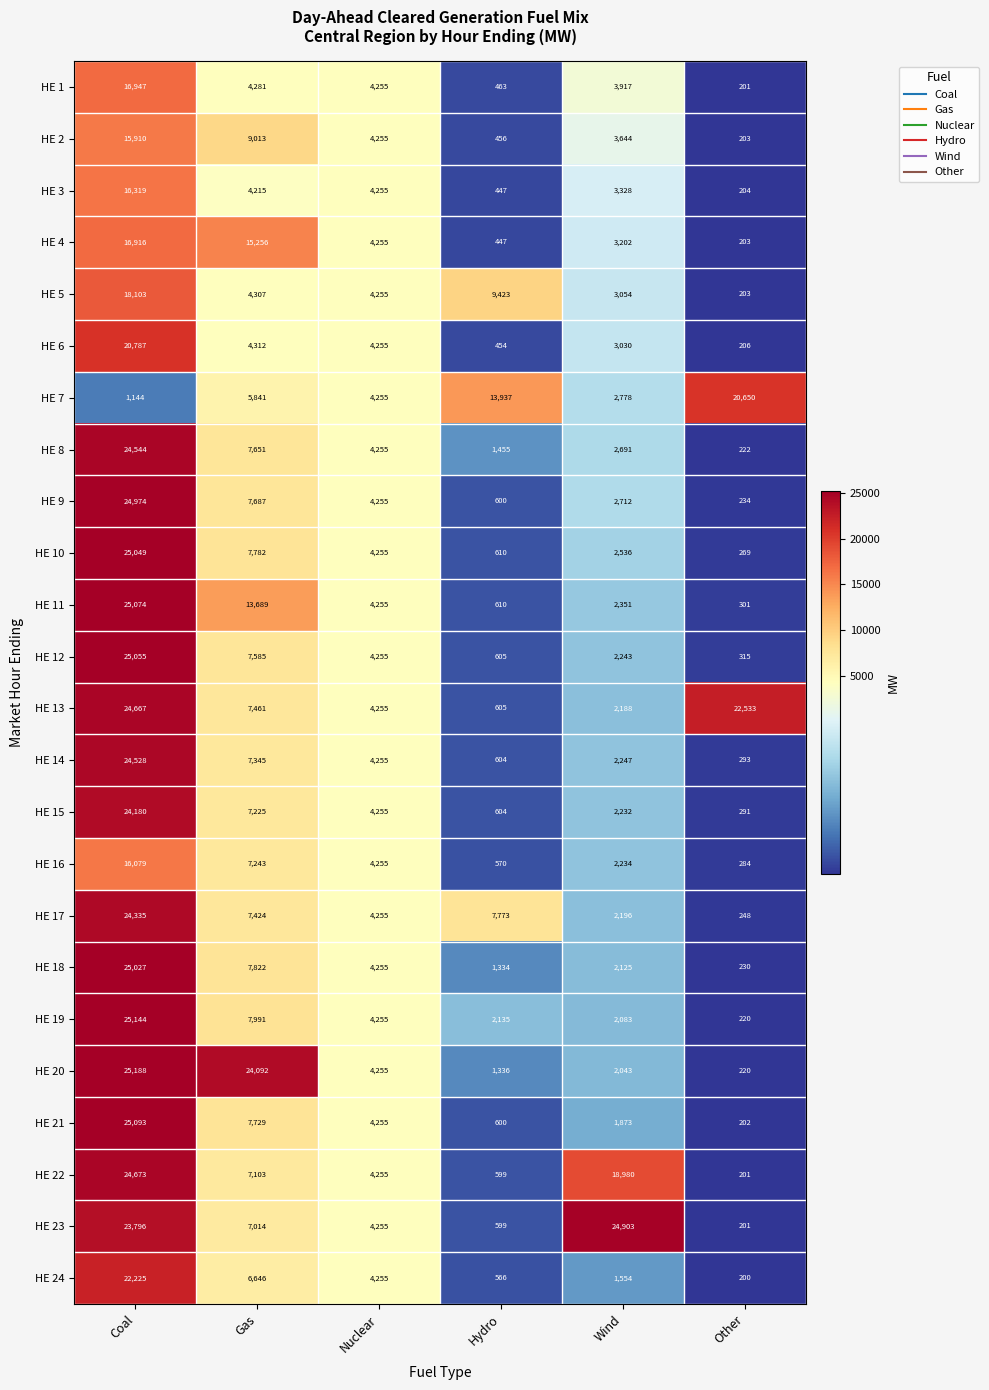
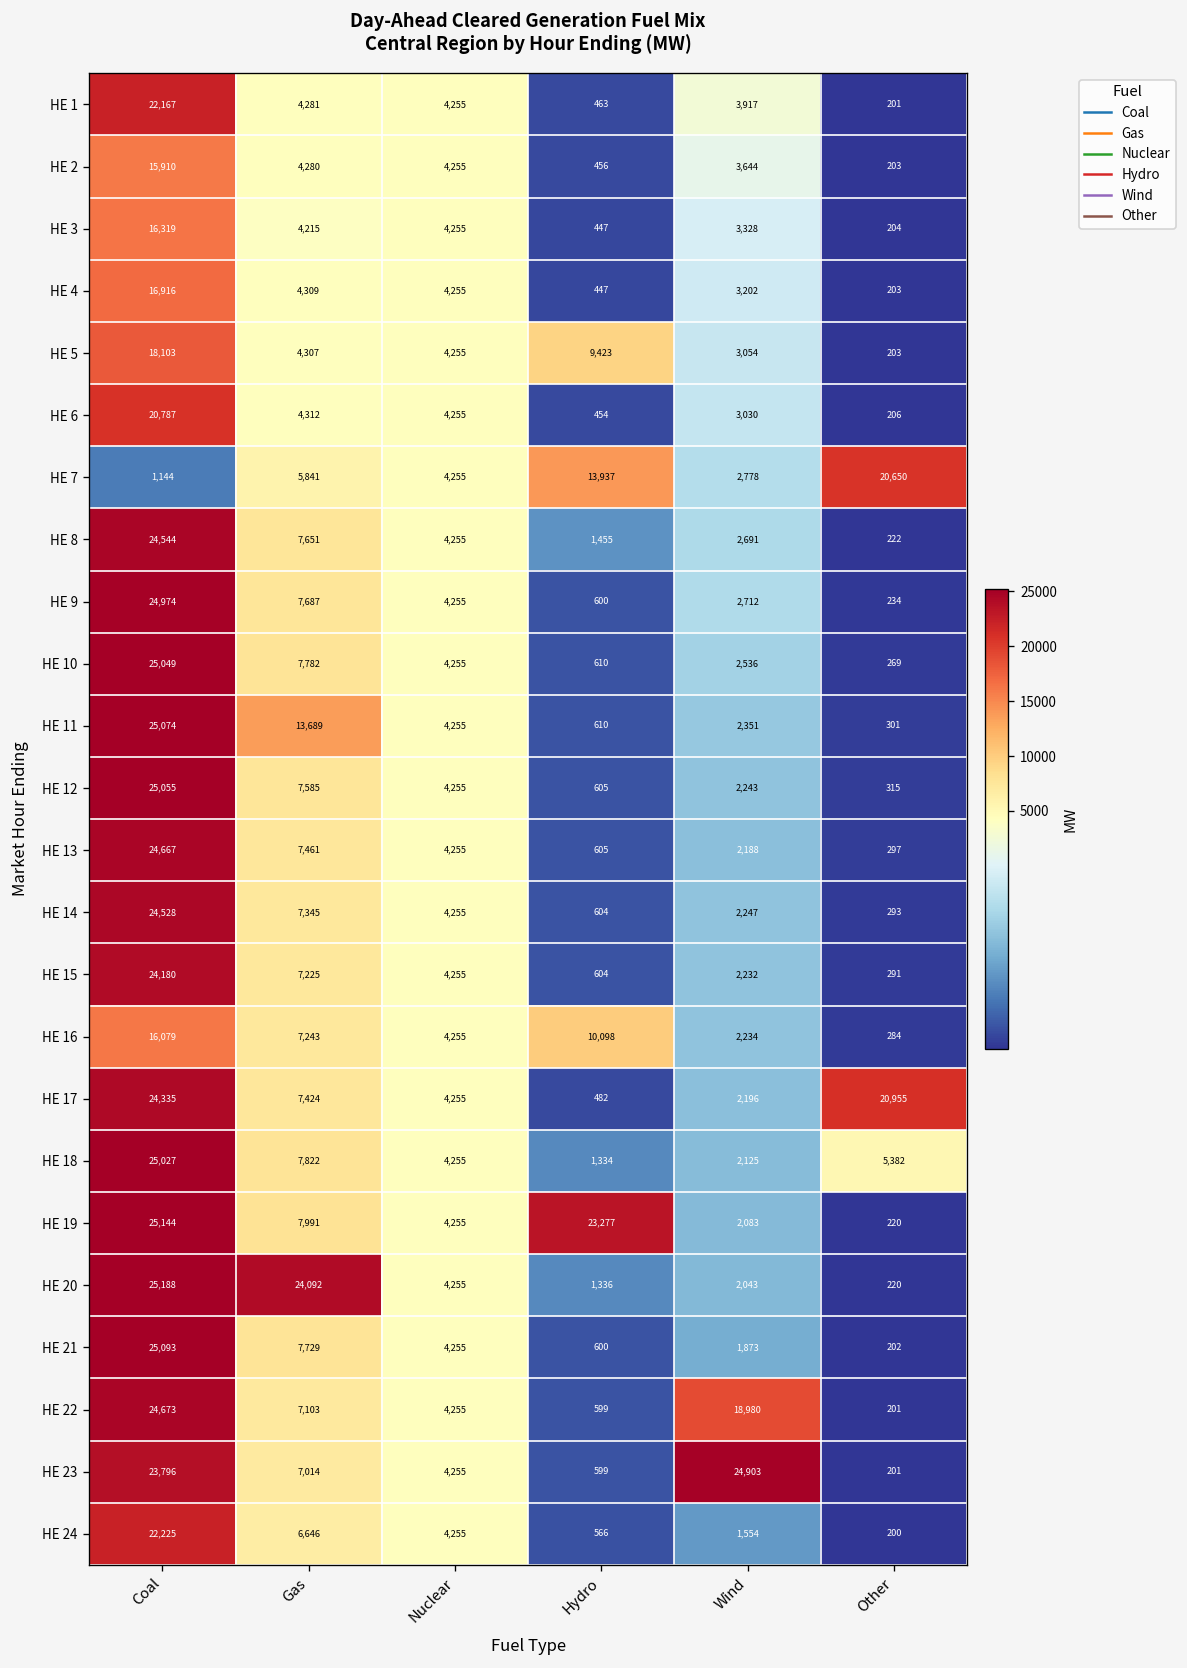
  {
    "HE 1": {
-     "Coal": "16,947",
+     "Coal": "22,167",
      "Gas": "4,281",
      "Nuclear": "4,255",
      "Hydro": "463",
      "Wind": "3,917",
      "Other": "201"
    },
    "HE 2": {
      "Coal": "15,910",
-     "Gas": "9,013",
+     "Gas": "4,280",
      "Nuclear": "4,255",
      "Hydro": "456",
      "Wind": "3,644",
      "Other": "203"
    },
    "HE 3": {
      "Coal": "16,319",
      "Gas": "4,215",
      "Nuclear": "4,255",
      "Hydro": "447",
      "Wind": "3,328",
      "Other": "204"
    },
    "HE 4": {
      "Coal": "16,916",
-     "Gas": "15,256",
+     "Gas": "4,309",
      "Nuclear": "4,255",
      "Hydro": "447",
      "Wind": "3,202",
      "Other": "203"
    },
    "HE 5": {
      "Coal": "18,103",
      "Gas": "4,307",
      "Nuclear": "4,255",
      "Hydro": "9,423",
      "Wind": "3,054",
      "Other": "203"
    },
    "HE 6": {
      "Coal": "20,787",
      "Gas": "4,312",
      "Nuclear": "4,255",
      "Hydro": "454",
      "Wind": "3,030",
      "Other": "206"
    },
    "HE 7": {
      "Coal": "1,144",
      "Gas": "5,841",
      "Nuclear": "4,255",
      "Hydro": "13,937",
      "Wind": "2,778",
      "Other": "20,650"
    },
    "HE 8": {
      "Coal": "24,544",
      "Gas": "7,651",
      "Nuclear": "4,255",
      "Hydro": "1,455",
      "Wind": "2,691",
      "Other": "222"
    },
    "HE 9": {
      "Coal": "24,974",
      "Gas": "7,687",
      "Nuclear": "4,255",
      "Hydro": "600",
      "Wind": "2,712",
      "Other": "234"
    },
    "HE 10": {
      "Coal": "25,049",
      "Gas": "7,782",
      "Nuclear": "4,255",
      "Hydro": "610",
      "Wind": "2,536",
      "Other": "269"
    },
    "HE 11": {
      "Coal": "25,074",
      "Gas": "13,689",
      "Nuclear": "4,255",
      "Hydro": "610",
      "Wind": "2,351",
      "Other": "301"
    },
    "HE 12": {
      "Coal": "25,055",
      "Gas": "7,585",
      "Nuclear": "4,255",
      "Hydro": "605",
      "Wind": "2,243",
      "Other": "315"
    },
    "HE 13": {
      "Coal": "24,667",
      "Gas": "7,461",
      "Nuclear": "4,255",
      "Hydro": "605",
      "Wind": "2,188",
-     "Other": "22,533"
+     "Other": "297"
    },
    "HE 14": {
      "Coal": "24,528",
      "Gas": "7,345",
      "Nuclear": "4,255",
      "Hydro": "604",
      "Wind": "2,247",
      "Other": "293"
    },
    "HE 15": {
      "Coal": "24,180",
      "Gas": "7,225",
      "Nuclear": "4,255",
      "Hydro": "604",
      "Wind": "2,232",
      "Other": "291"
    },
    "HE 16": {
      "Coal": "16,079",
      "Gas": "7,243",
      "Nuclear": "4,255",
-     "Hydro": "570",
+     "Hydro": "10,098",
      "Wind": "2,234",
      "Other": "284"
    },
    "HE 17": {
      "Coal": "24,335",
      "Gas": "7,424",
      "Nuclear": "4,255",
-     "Hydro": "7,773",
+     "Hydro": "482",
      "Wind": "2,196",
-     "Other": "248"
+     "Other": "20,955"
    },
    "HE 18": {
      "Coal": "25,027",
      "Gas": "7,822",
      "Nuclear": "4,255",
      "Hydro": "1,334",
      "Wind": "2,125",
-     "Other": "230"
+     "Other": "5,382"
    },
    "HE 19": {
      "Coal": "25,144",
      "Gas": "7,991",
      "Nuclear": "4,255",
-     "Hydro": "2,135",
+     "Hydro": "23,277",
      "Wind": "2,083",
      "Other": "220"
    },
    "HE 20": {
      "Coal": "25,188",
      "Gas": "24,092",
      "Nuclear": "4,255",
      "Hydro": "1,336",
      "Wind": "2,043",
      "Other": "220"
    },
    "HE 21": {
      "Coal": "25,093",
      "Gas": "7,729",
      "Nuclear": "4,255",
      "Hydro": "600",
      "Wind": "1,873",
      "Other": "202"
    },
    "HE 22": {
      "Coal": "24,673",
      "Gas": "7,103",
      "Nuclear": "4,255",
      "Hydro": "599",
      "Wind": "18,980",
      "Other": "201"
    },
    "HE 23": {
      "Coal": "23,796",
      "Gas": "7,014",
      "Nuclear": "4,255",
      "Hydro": "599",
      "Wind": "24,903",
      "Other": "201"
    },
    "HE 24": {
      "Coal": "22,225",
      "Gas": "6,646",
      "Nuclear": "4,255",
      "Hydro": "566",
      "Wind": "1,554",
      "Other": "200"
    }
  }
